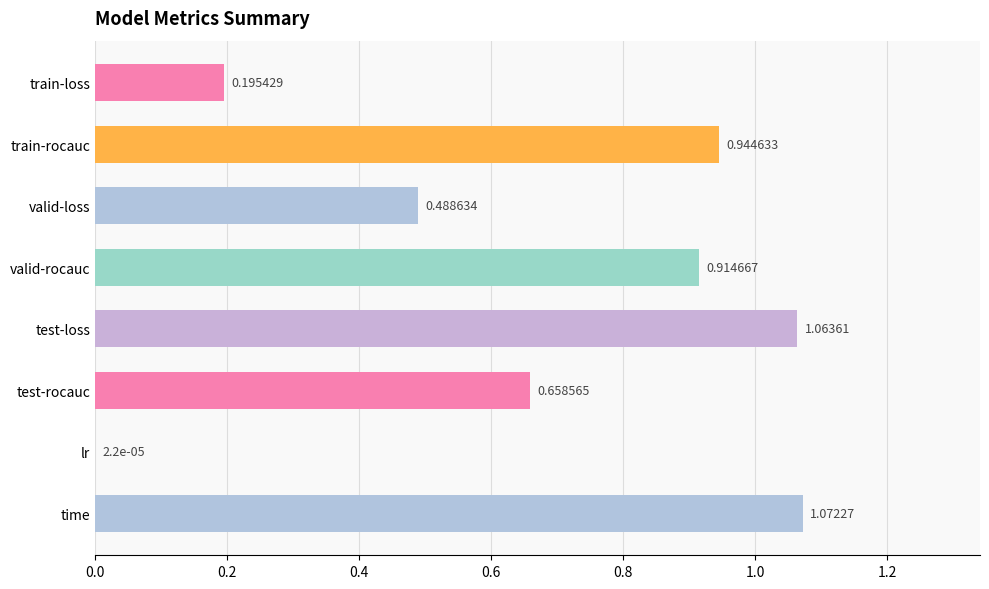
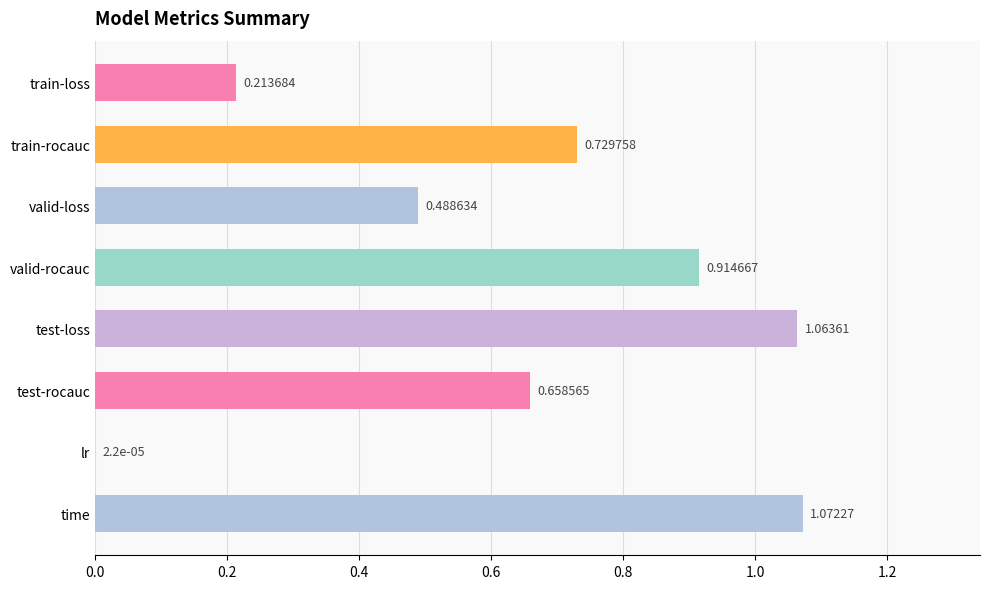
  {
-   "train-loss": "0.195429",
-   "train-rocauc": "0.944633",
+   "train-loss": "0.213684",
+   "train-rocauc": "0.729758",
    "valid-loss": "0.488634",
    "valid-rocauc": "0.914667",
    "test-loss": "1.06361",
    "test-rocauc": "0.658565",
    "lr": "2.2e-05",
    "time": "1.07227"
  }
